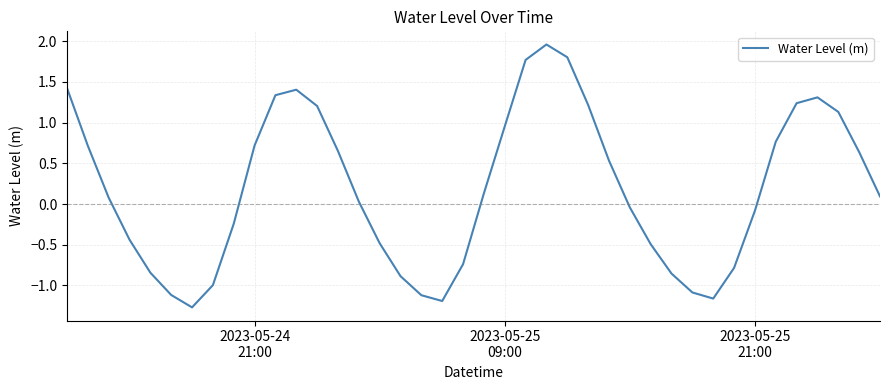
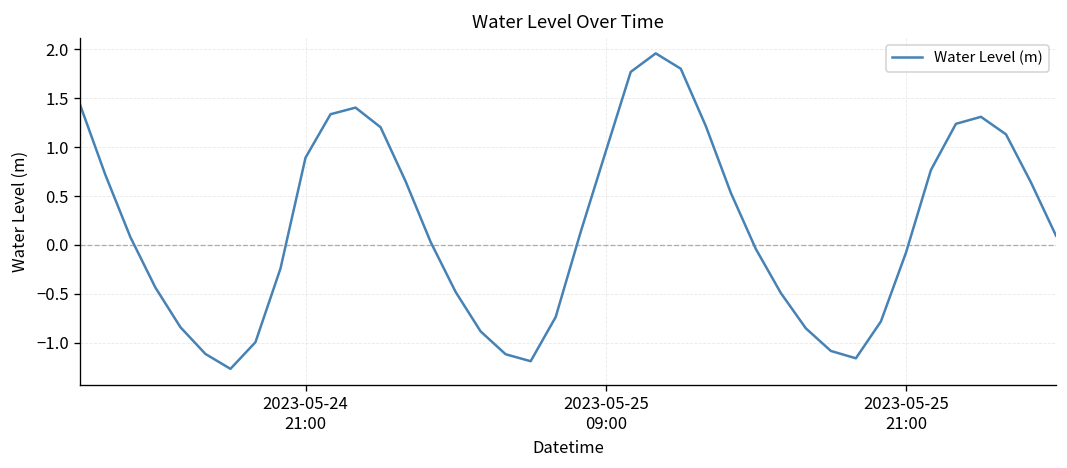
  {
-   "2023-05-24 21:00": 0.7,
+   "2023-05-24 21:00": 0.9,
    "2023-05-25 09:00": 1.0,
    "2023-05-25 21:00": -0.1
  }
